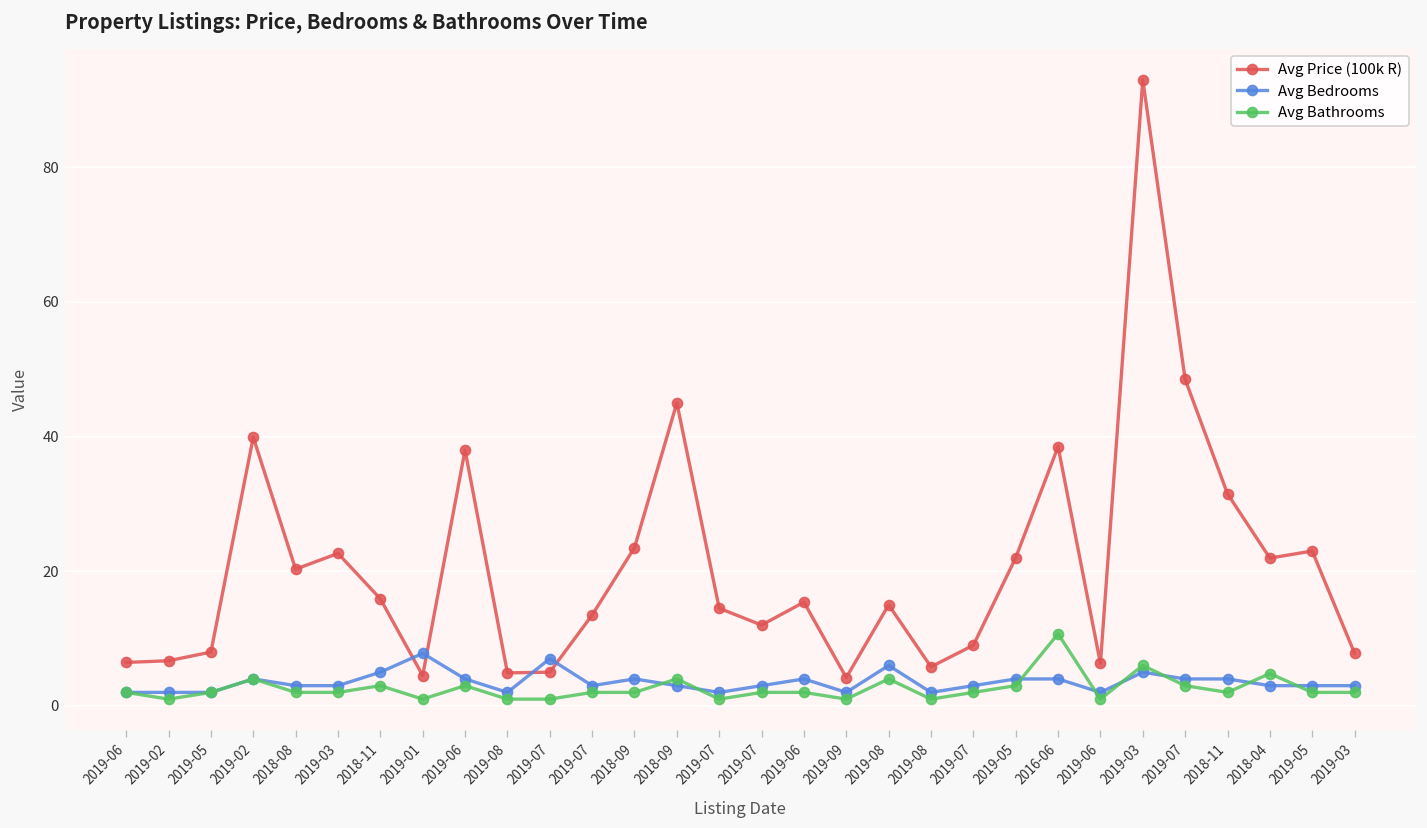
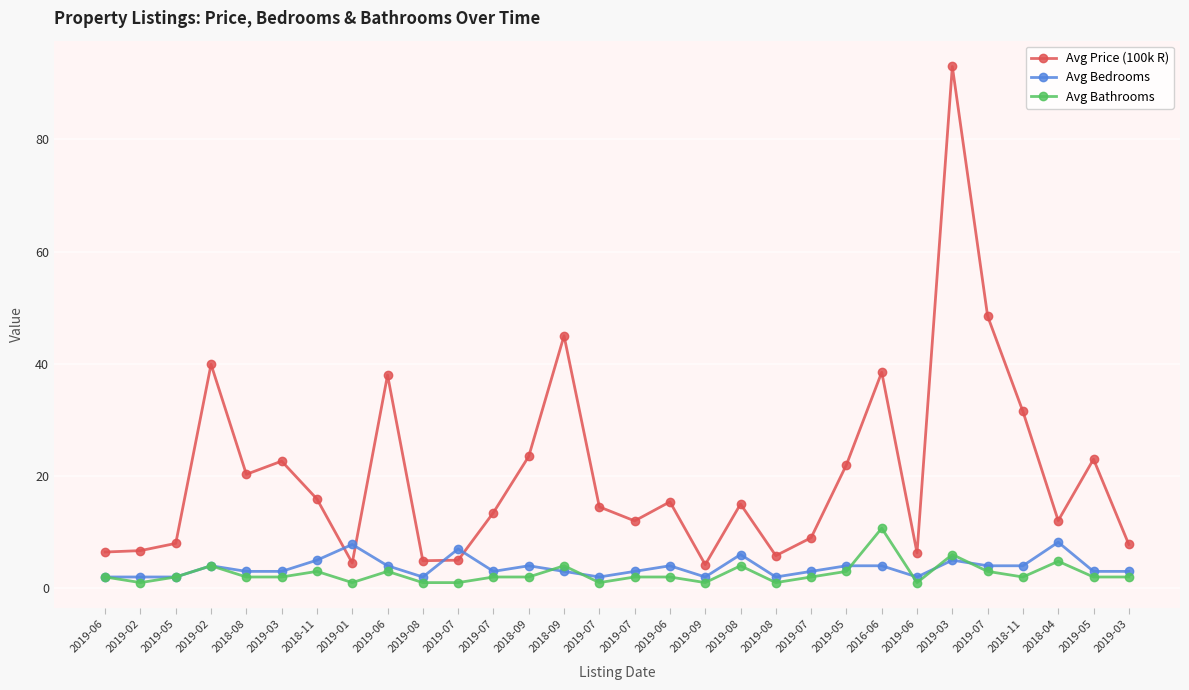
  {
    "Avg Price (100k R)": {
      "2018-08": 20,
      "2019-01": 5,
      "2019-09": 4,
      "2016-06": 39,
-     "2018-04": 22
+     "2018-04": 12
    },
    "Avg Bedrooms": {
      "2018-08": 3,
      "2019-01": 8,
      "2019-09": 2,
      "2016-06": 4,
-     "2018-04": 3
+     "2018-04": 8
    },
    "Avg Bathrooms": {
      "2018-08": 2,
      "2019-01": 1,
      "2019-09": 1,
      "2016-06": 11,
      "2018-04": 5
    }
  }
